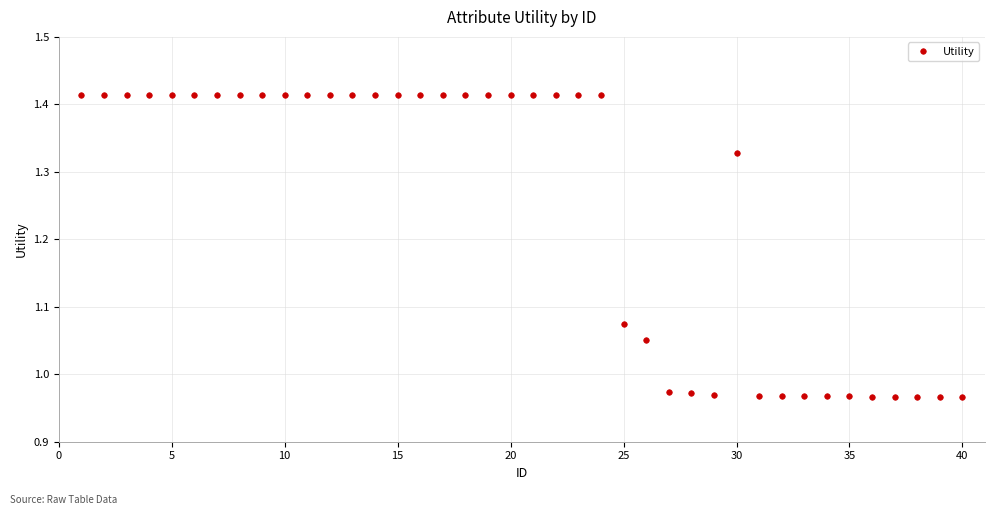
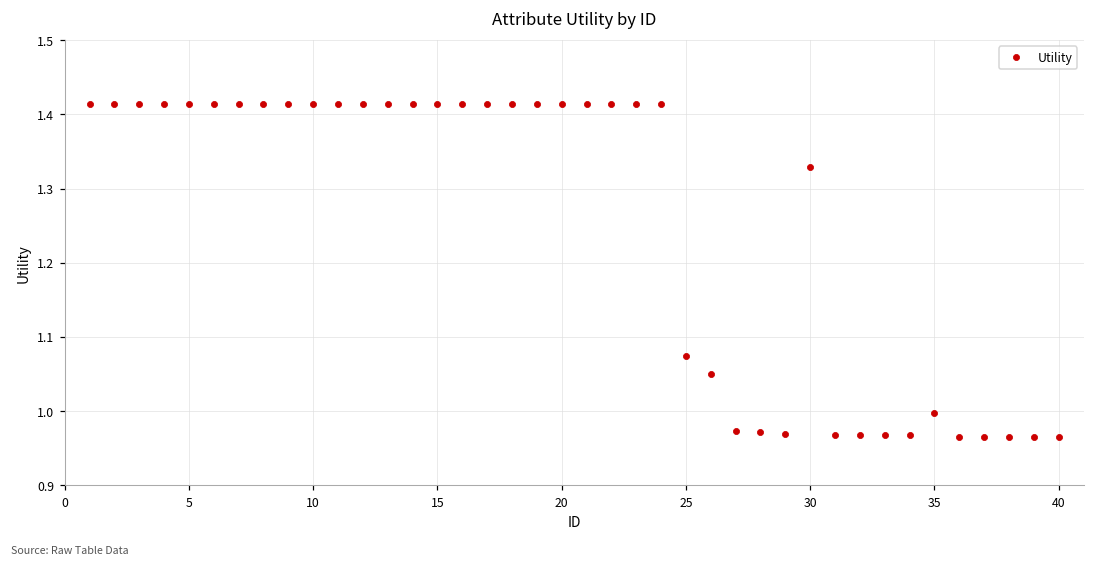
  {
    "5": 1.41,
    "10": 1.41,
    "15": 1.41,
    "20": 1.41,
    "25": 1.07,
    "30": 1.33,
-   "35": 0.97,
+   "35": 1.00,
    "40": 0.97
  }
